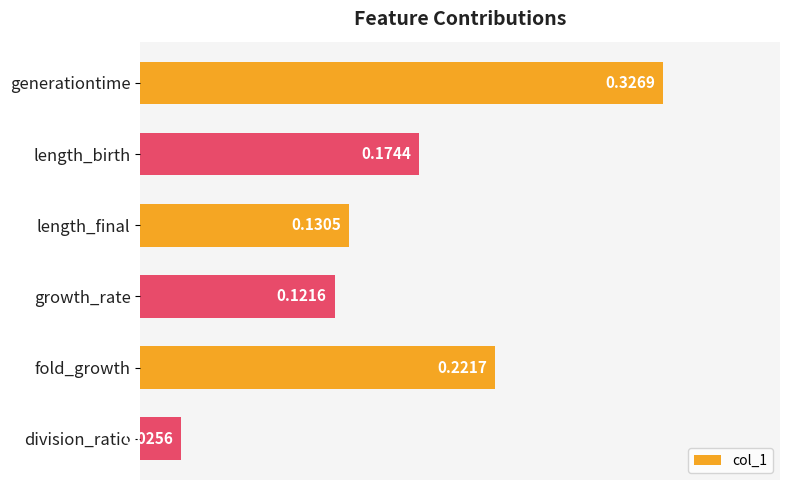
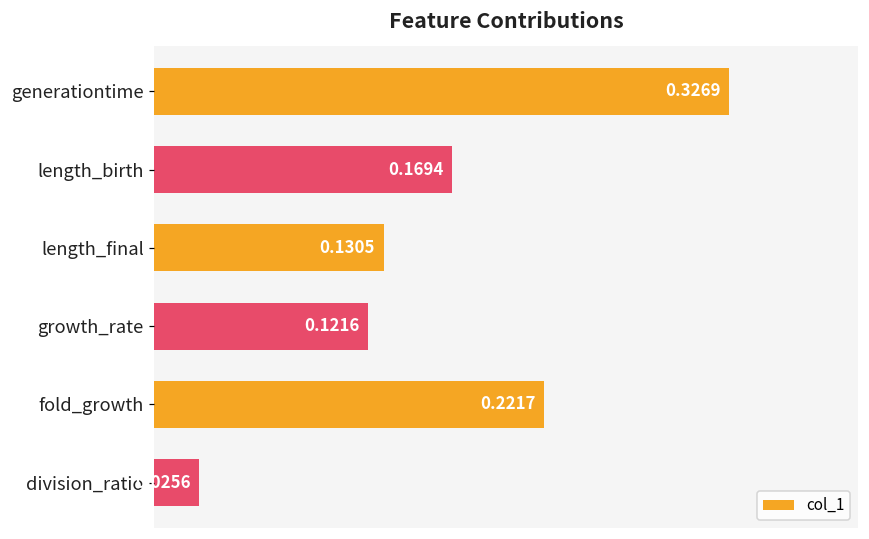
  {
    "generationtime": 0.3269,
-   "length_birth": 0.1744,
+   "length_birth": 0.1694,
    "length_final": 0.1305,
    "growth_rate": 0.1216,
    "fold_growth": 0.2217,
    "division_ratio": 0.0256
  }
